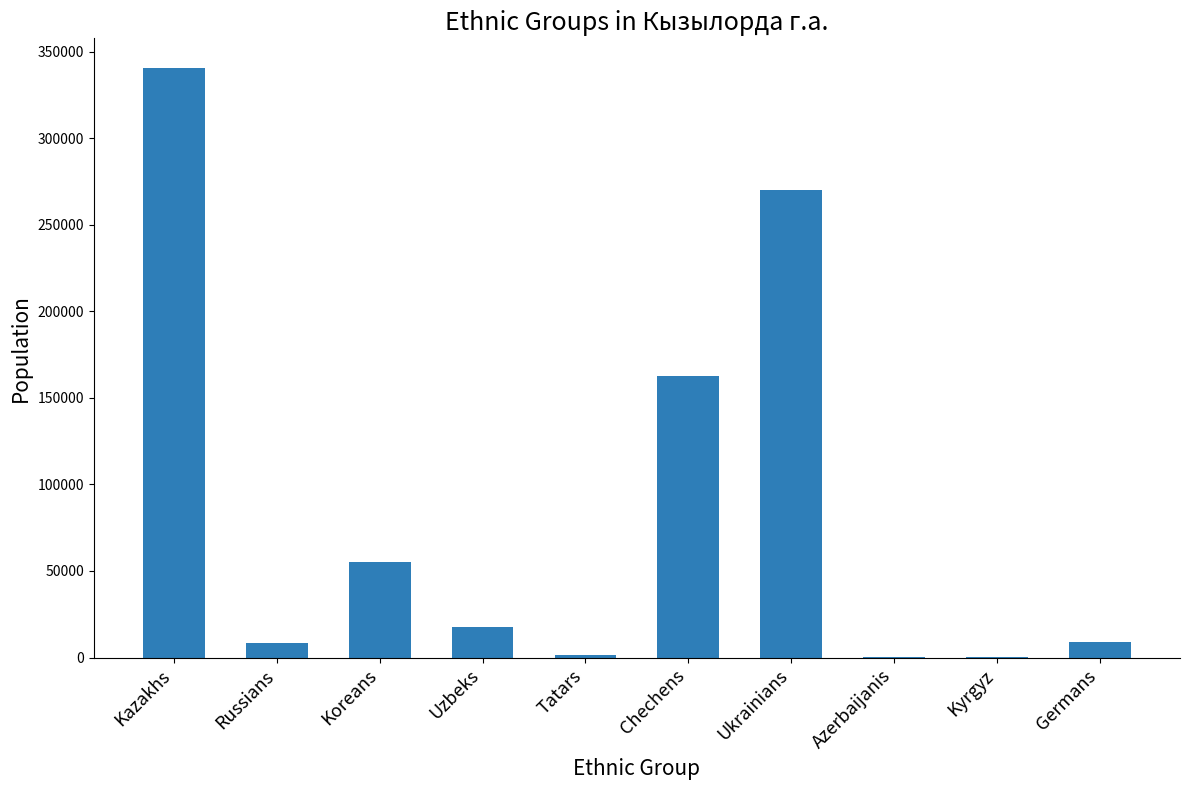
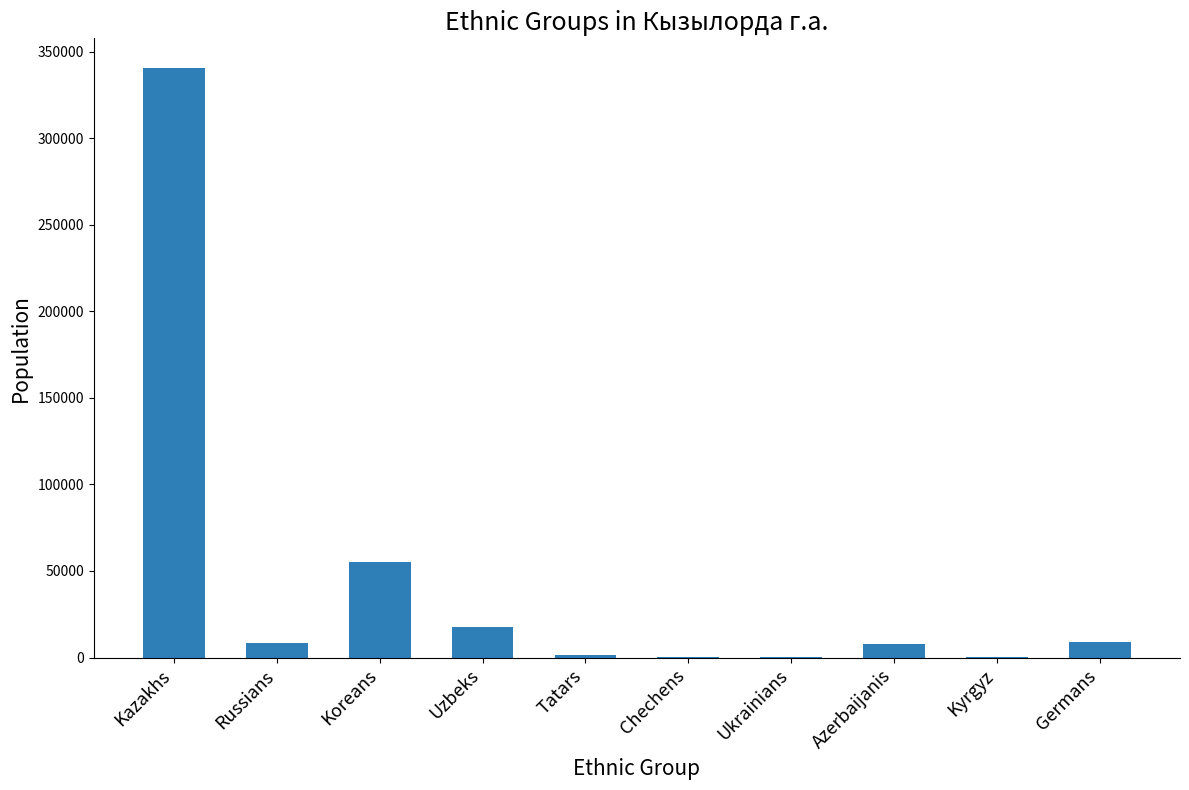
  {
    "Kazakhs": 341000,
    "Russians": 8000,
    "Koreans": 55000,
    "Uzbeks": 17000,
    "Tatars": 2000,
-   "Chechens": 163000,
-   "Ukrainians": 270000,
-   "Azerbaijanis": 0,
+   "Chechens": 1000,
+   "Ukrainians": 1000,
+   "Azerbaijanis": 8000,
    "Germans": 9000
  }
